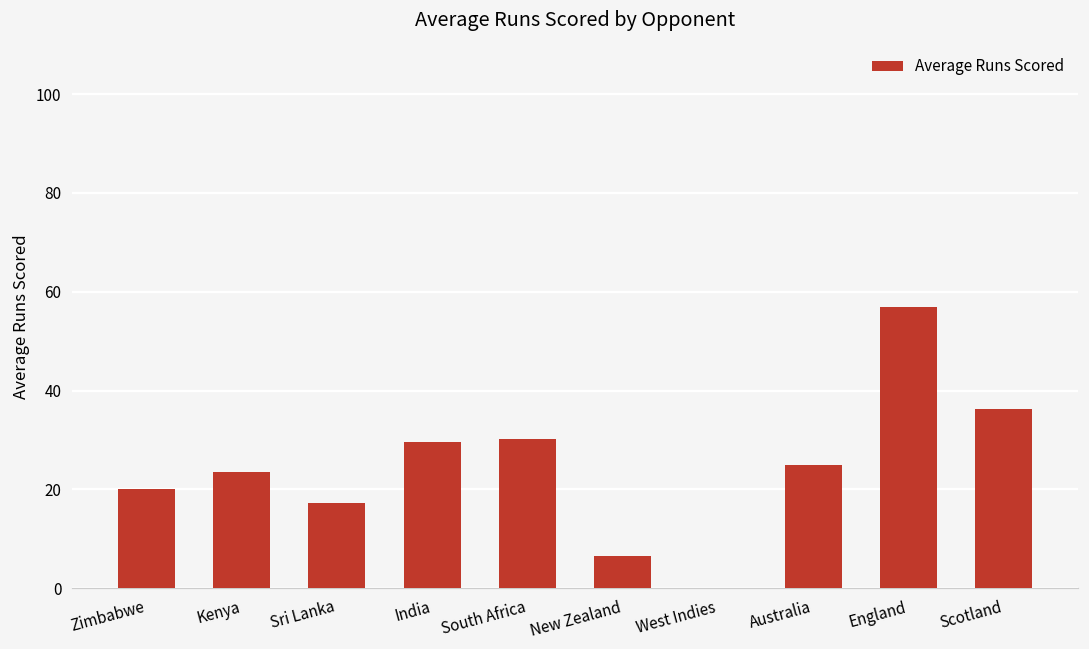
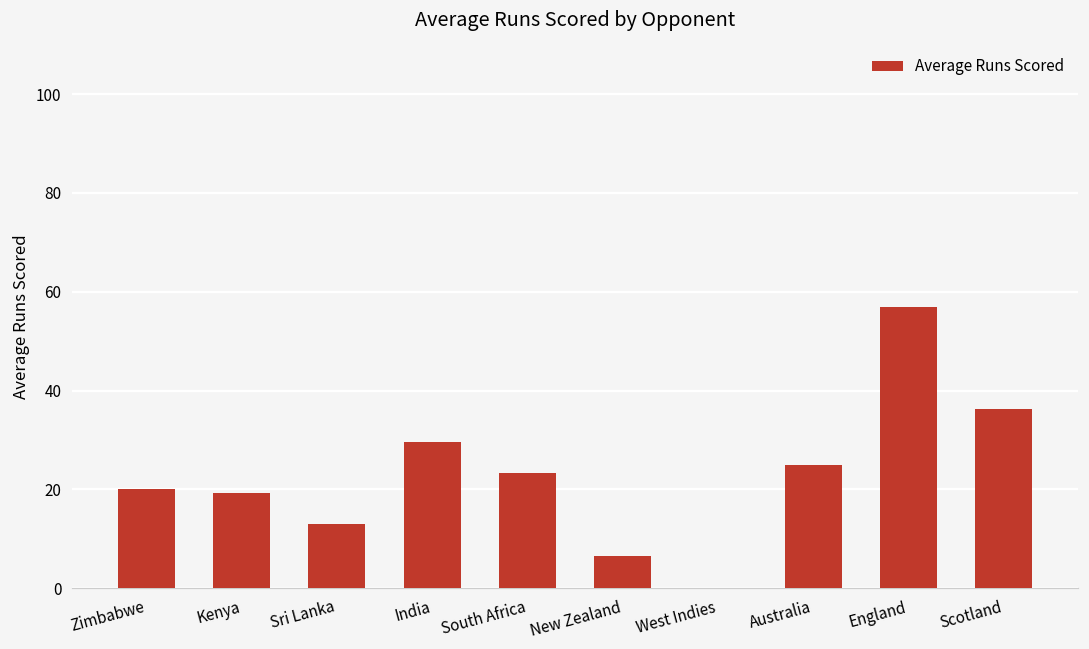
  {
    "Zimbabwe": 20,
-   "Kenya": 24,
-   "Sri Lanka": 17,
+   "Kenya": 19,
+   "Sri Lanka": 13,
    "India": 30,
-   "South Africa": 30,
+   "South Africa": 23,
    "New Zealand": 7,
    "West Indies": 0,
    "Australia": 25,
    "England": 57,
    "Scotland": 36
  }
